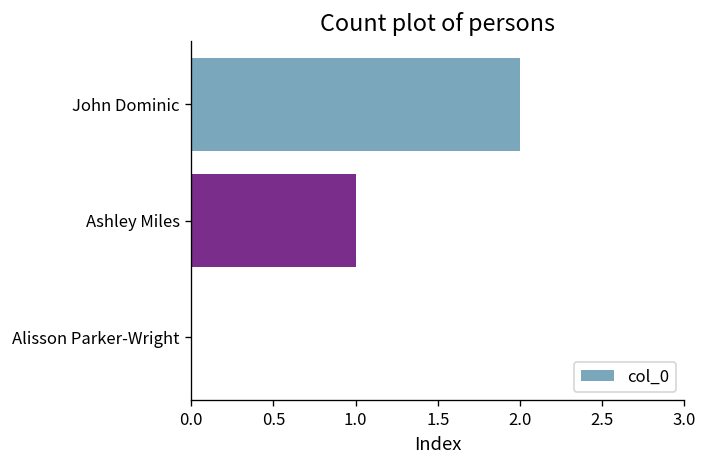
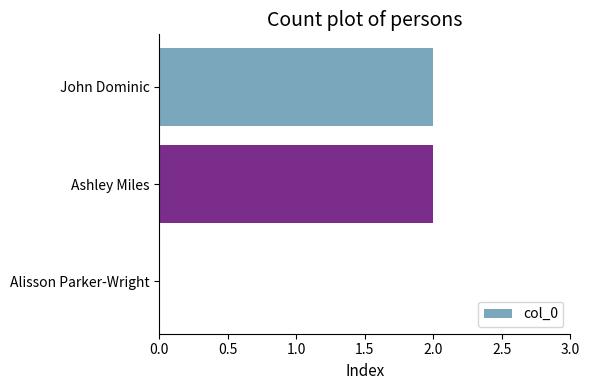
  {
    "John Dominic": 2,
-   "Ashley Miles": 1,
+   "Ashley Miles": 2,
    "Alisson Parker-Wright": 0
  }
